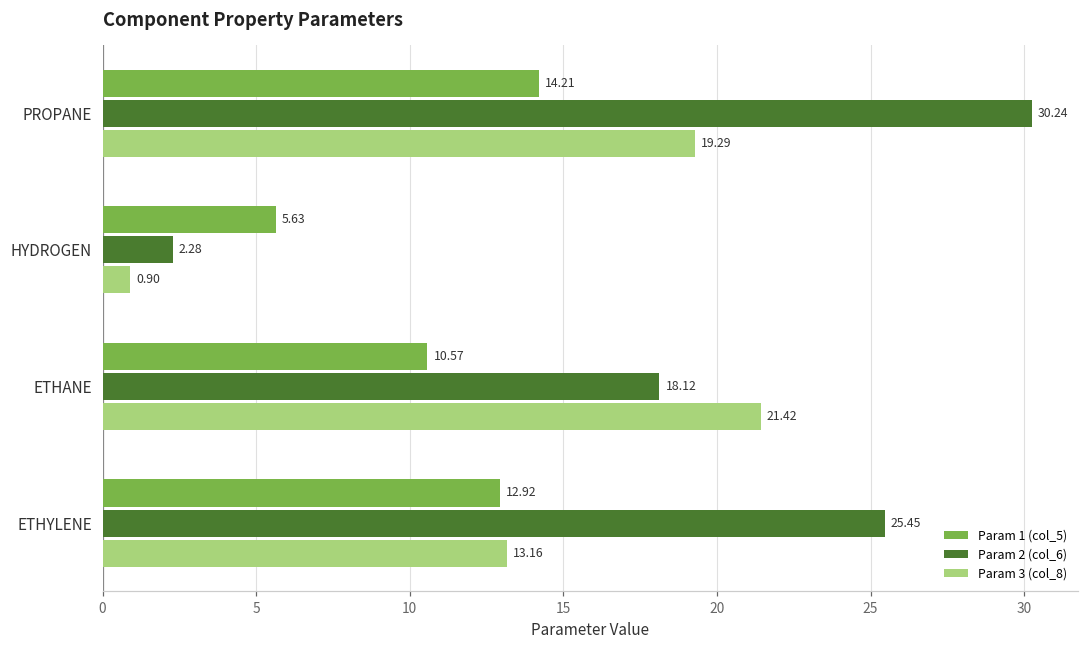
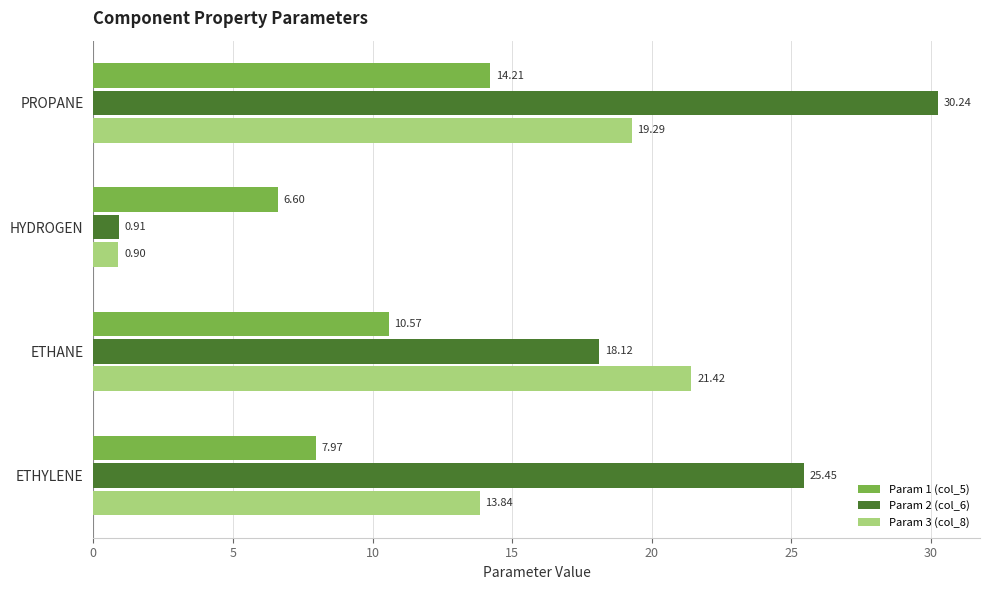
  {
    "Param 1 (col_5)": {
      "PROPANE": 14.21,
-     "HYDROGEN": 5.63,
+     "HYDROGEN": 6.60,
      "ETHANE": 10.57,
-     "ETHYLENE": 12.92
+     "ETHYLENE": 7.97
    },
    "Param 2 (col_6)": {
      "PROPANE": 30.24,
-     "HYDROGEN": 2.28,
+     "HYDROGEN": 0.91,
      "ETHANE": 18.12,
      "ETHYLENE": 25.45
    },
    "Param 3 (col_8)": {
      "PROPANE": 19.29,
      "HYDROGEN": 0.90,
      "ETHANE": 21.42,
-     "ETHYLENE": 13.16
+     "ETHYLENE": 13.84
    }
  }
